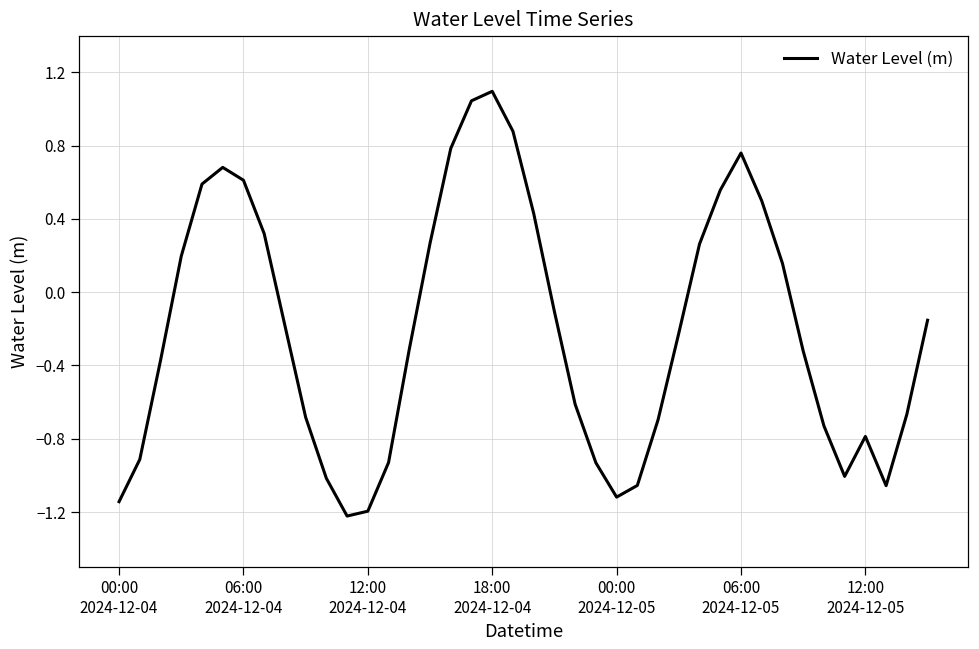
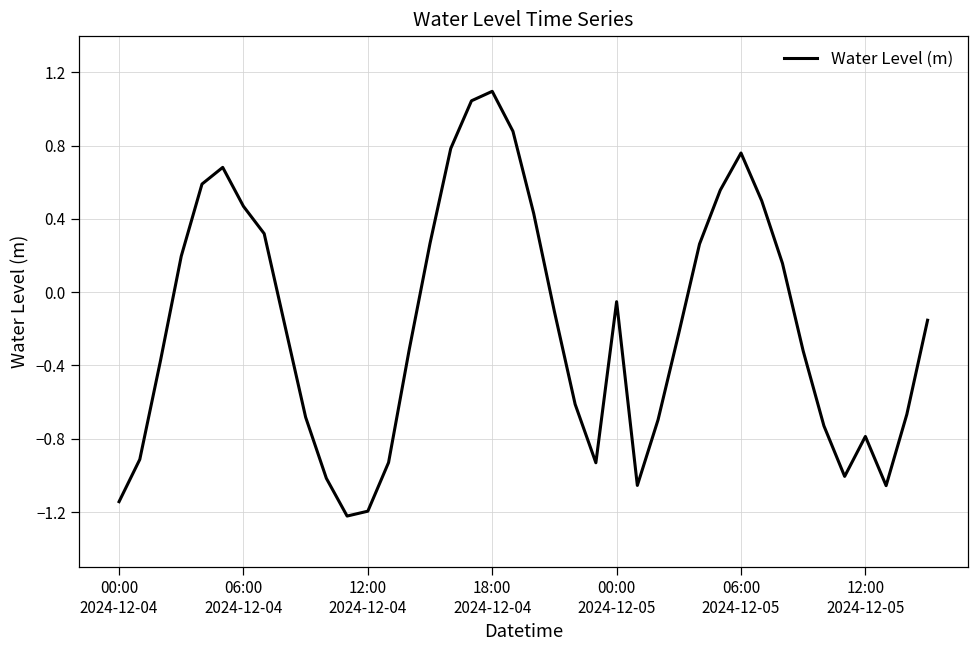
  {
    "00:00 2024-12-04": -1.14,
-   "06:00 2024-12-04": 0.61,
+   "06:00 2024-12-04": 0.47,
    "12:00 2024-12-04": -1.20,
    "18:00 2024-12-04": 1.10,
-   "00:00 2024-12-05": -1.12,
+   "00:00 2024-12-05": -0.05,
    "06:00 2024-12-05": 0.76,
    "12:00 2024-12-05": -0.79
  }
